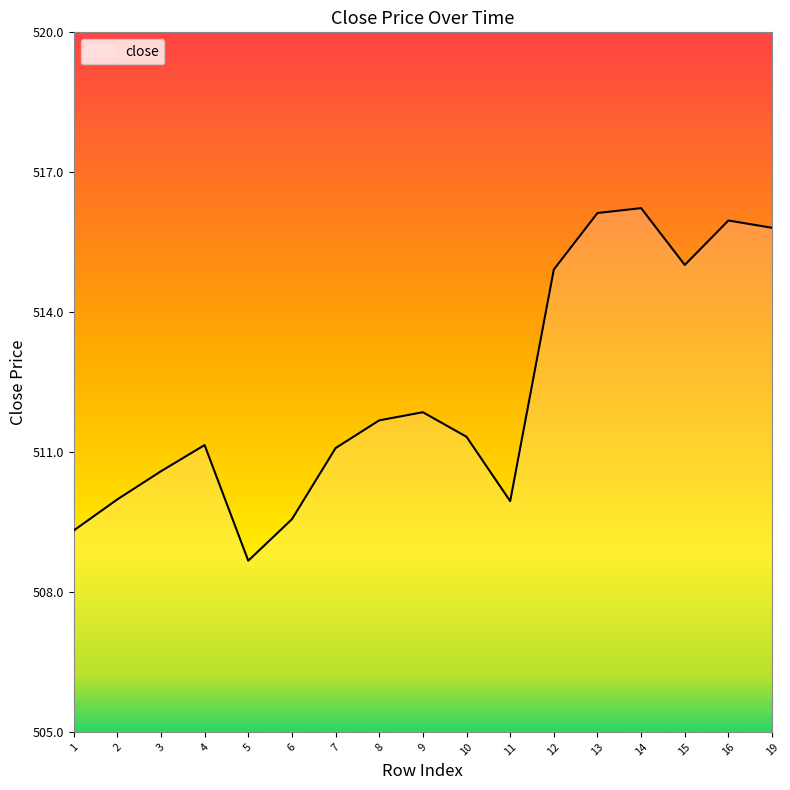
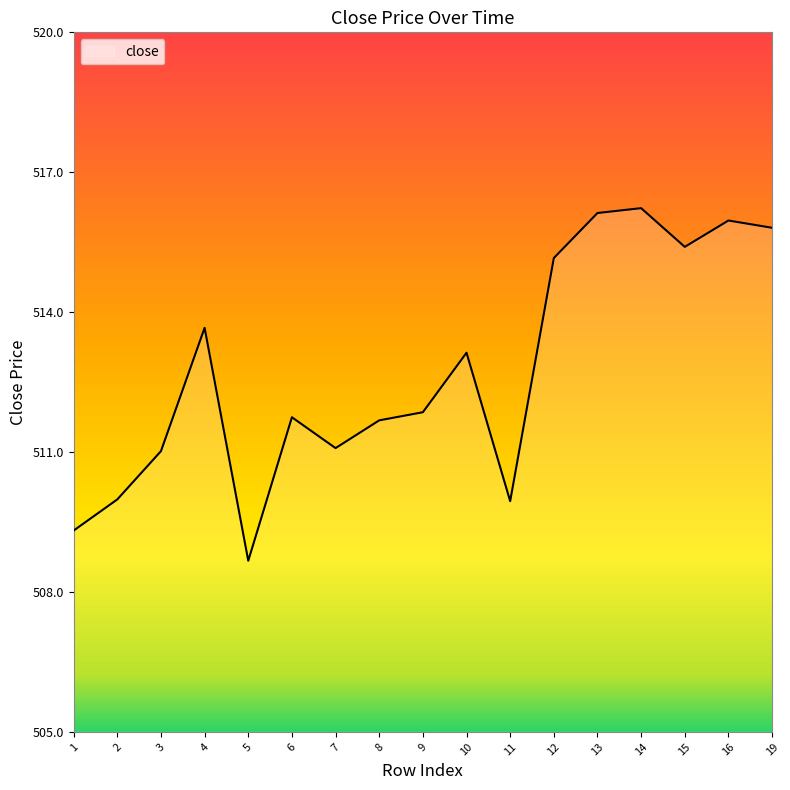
  {
    "1": 509.3,
    "2": 510.0,
-   "3": 510.6,
-   "4": 511.1,
+   "3": 511.0,
+   "4": 513.7,
    "5": 508.7,
-   "6": 509.6,
+   "6": 511.7,
    "7": 511.1,
    "8": 511.7,
    "9": 511.9,
-   "10": 511.3,
+   "10": 513.1,
    "11": 509.9,
-   "12": 514.9,
+   "12": 515.2,
    "13": 516.1,
    "14": 516.2,
-   "15": 515.0,
+   "15": 515.4,
    "16": 516.0,
    "19": 515.8
  }
